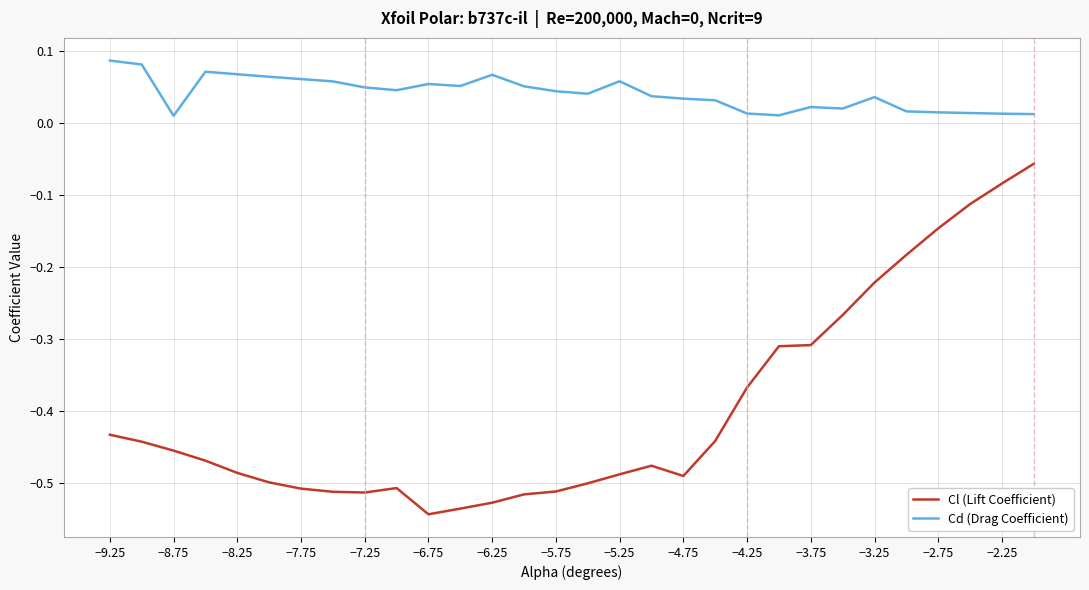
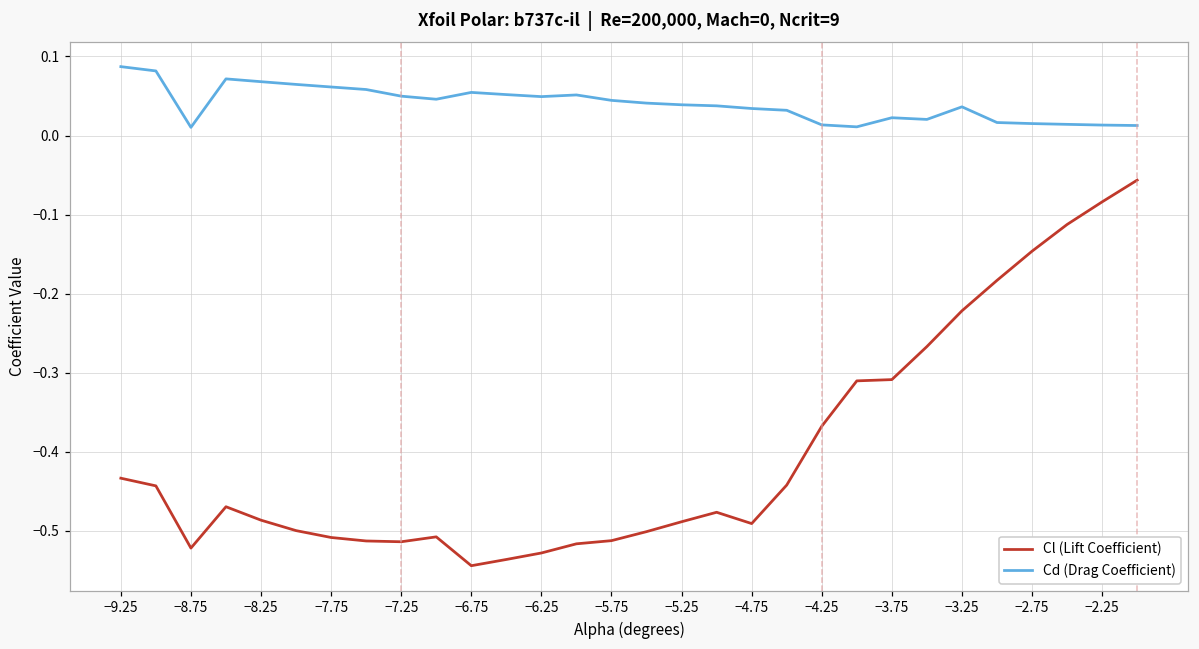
  {
    "Cl (Lift Coefficient)": {
      "−9.25": -0.43,
-     "−8.75": -0.46,
+     "−8.75": -0.52,
      "−8.25": -0.49,
      "−7.75": -0.51,
      "−7.25": -0.51,
      "−6.75": -0.54,
      "−6.25": -0.53,
      "−5.75": -0.51,
      "−5.25": -0.49,
      "−4.75": -0.49,
      "−4.25": -0.37,
      "−3.75": -0.31,
      "−3.25": -0.22,
      "−2.75": -0.15,
      "−2.25": -0.08
    },
    "Cd (Drag Coefficient)": {
      "−9.25": 0.09,
      "−8.75": 0.01,
      "−8.25": 0.07,
      "−7.75": 0.06,
      "−7.25": 0.05,
      "−6.75": 0.05,
-     "−6.25": 0.07,
+     "−6.25": 0.05,
      "−5.75": 0.04,
-     "−5.25": 0.06,
+     "−5.25": 0.04,
      "−4.75": 0.03,
      "−4.25": 0.01,
      "−3.75": 0.02,
      "−3.25": 0.04,
      "−2.75": 0.02,
      "−2.25": 0.01
    }
  }
